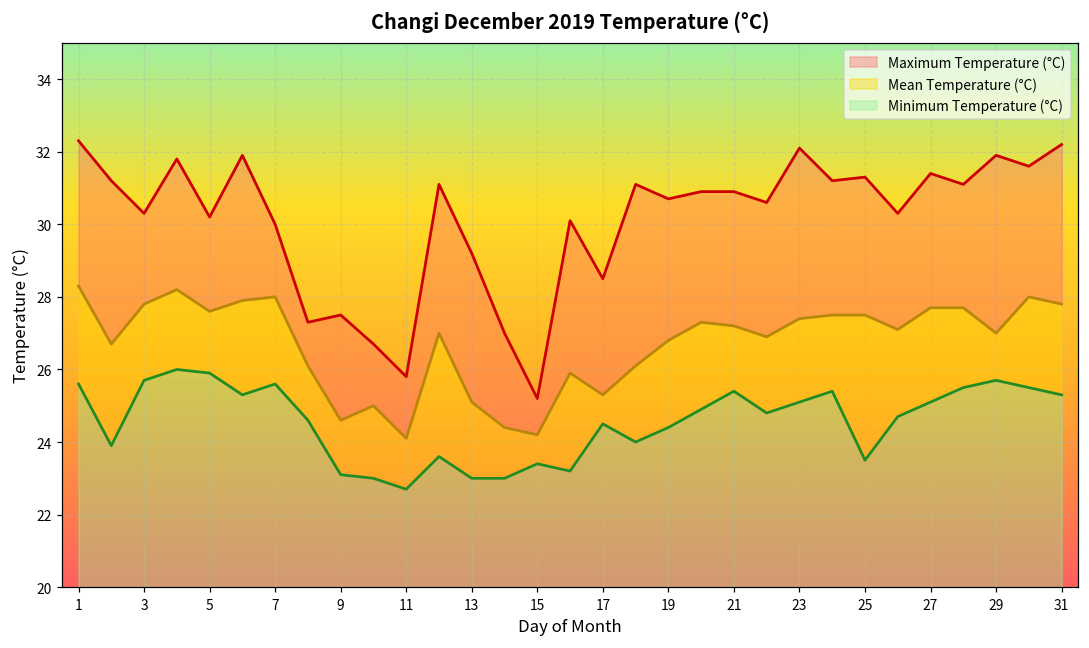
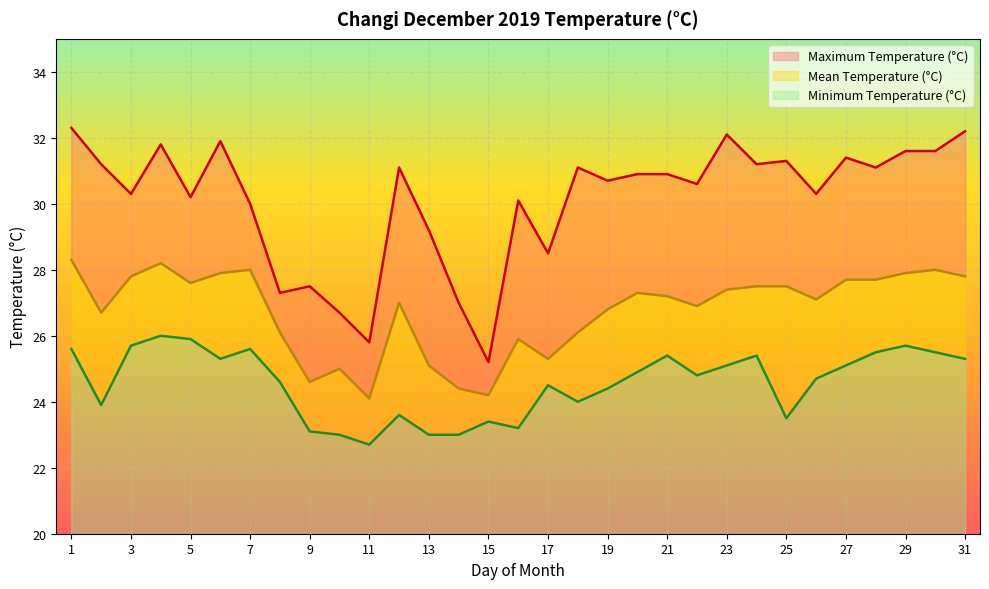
  {
    "Maximum Temperature (°C)": {
      "1": 32.3,
      "3": 30.3,
      "5": 30.2,
      "7": 30.0,
      "9": 27.5,
      "11": 25.8,
      "13": 29.2,
      "15": 25.2,
      "17": 28.5,
      "19": 30.7,
      "21": 30.9,
      "23": 32.1,
      "25": 31.3,
      "27": 31.4,
-     "29": 31.9,
+     "29": 31.6,
      "31": 32.2
    },
    "Mean Temperature (°C)": {
      "1": 28.3,
      "3": 27.8,
      "5": 27.6,
      "7": 28.0,
      "9": 24.6,
      "11": 24.1,
      "13": 25.1,
      "15": 24.2,
      "17": 25.3,
      "19": 26.8,
      "21": 27.2,
      "23": 27.4,
      "25": 27.5,
      "27": 27.7,
-     "29": 27.0,
+     "29": 27.9,
      "31": 27.8
    },
    "Minimum Temperature (°C)": {
      "1": 25.6,
      "3": 25.7,
      "5": 25.9,
      "7": 25.6,
      "9": 23.1,
      "11": 22.7,
      "13": 23.0,
      "15": 23.4,
      "17": 24.5,
      "19": 24.4,
      "21": 25.4,
      "23": 25.1,
      "25": 23.5,
      "27": 25.1,
      "29": 25.7,
      "31": 25.3
    }
  }
